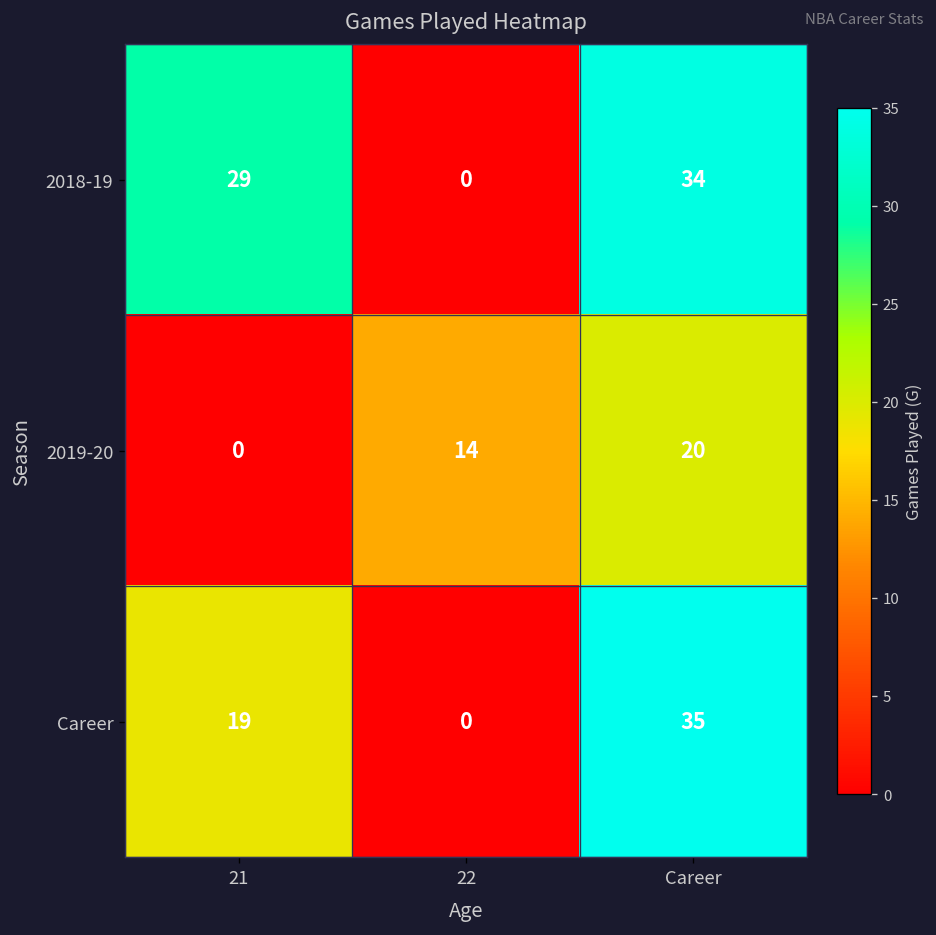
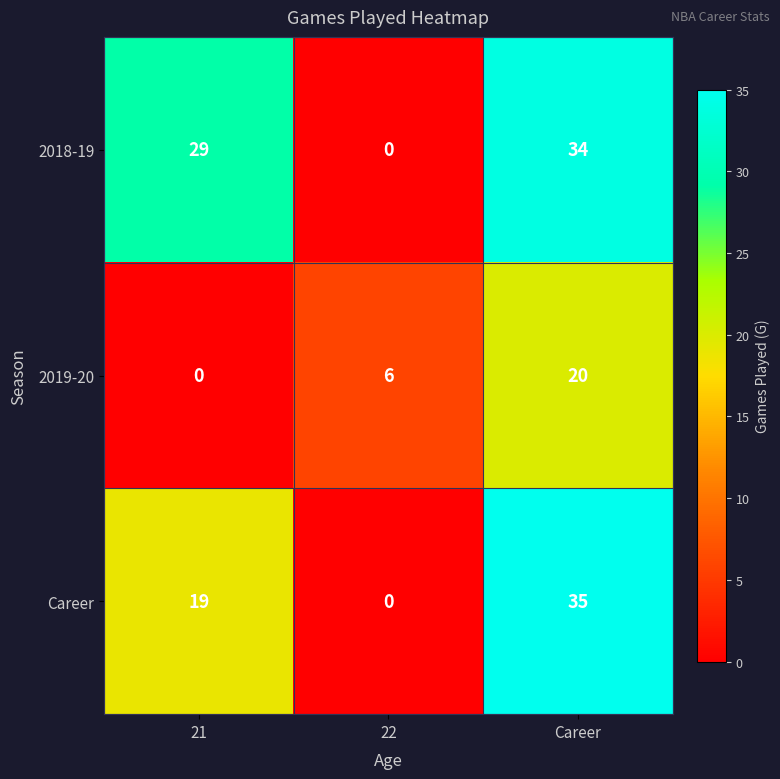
  {
    "2018-19": {
      "21": 29,
      "22": 0,
      "Career": 34
    },
    "2019-20": {
      "21": 0,
-     "22": 14,
+     "22": 6,
      "Career": 20
    },
    "Career": {
      "21": 19,
      "22": 0,
      "Career": 35
    }
  }
